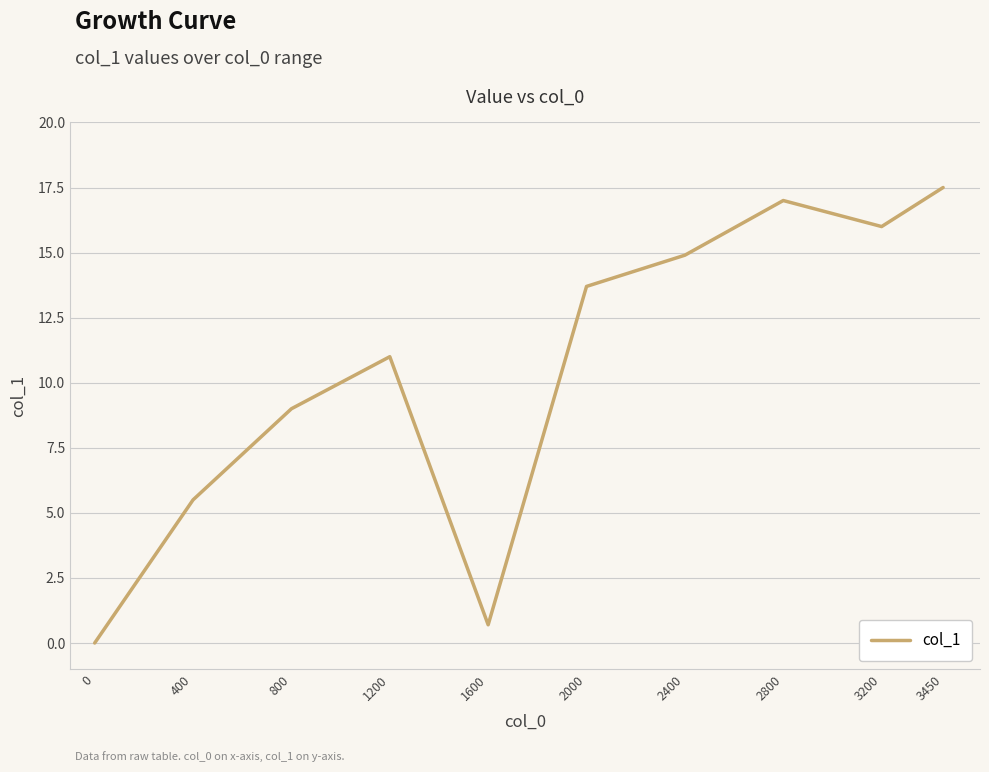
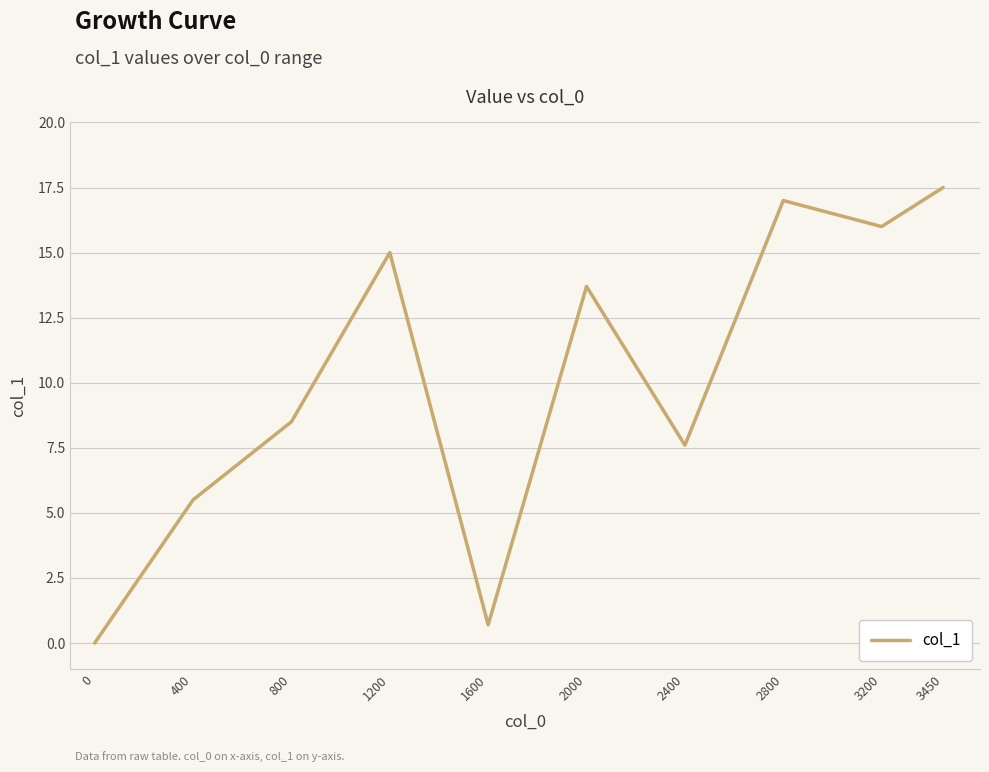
  {
    "0": 0.0,
    "400": 5.5,
-   "800": 9.0,
-   "1200": 11,
+   "800": 8.5,
+   "1200": 15,
    "1600": 0.7,
    "2000": 13.7,
-   "2400": 14.9,
+   "2400": 7.6,
    "2800": 17.0,
    "3200": 16.0,
    "3450": 17.5
  }
